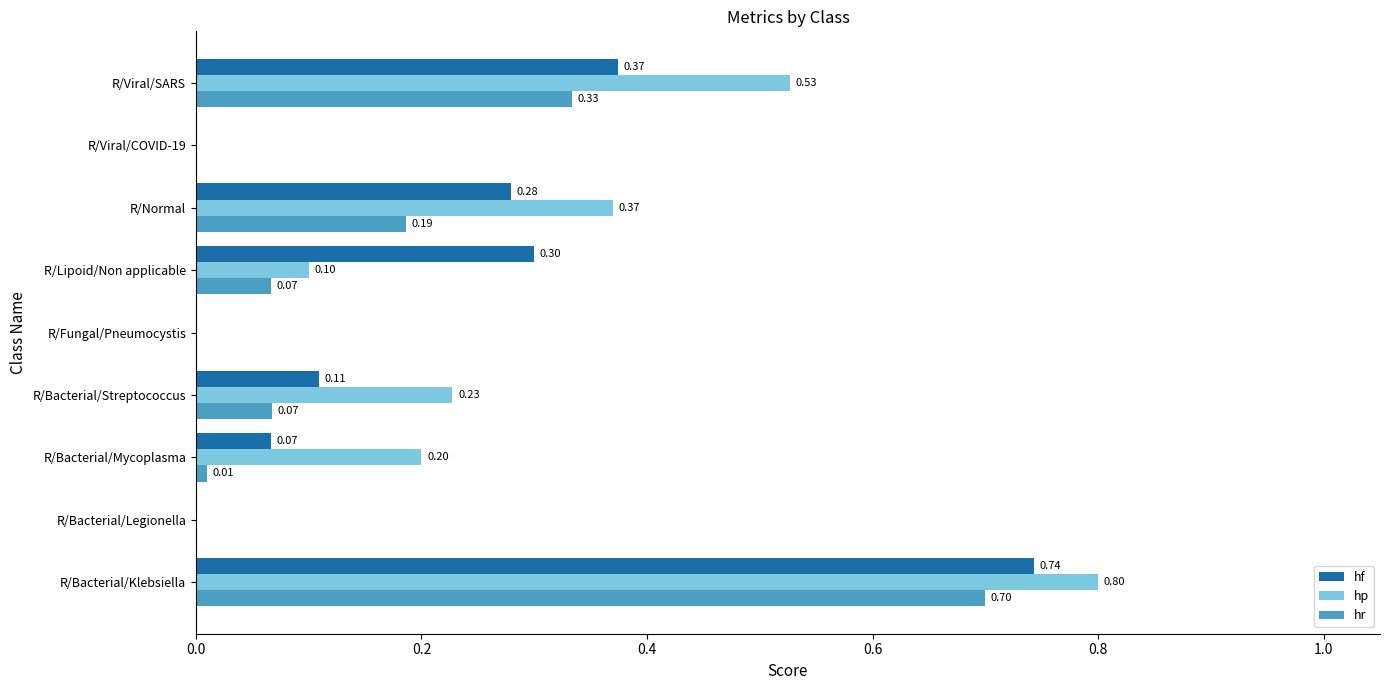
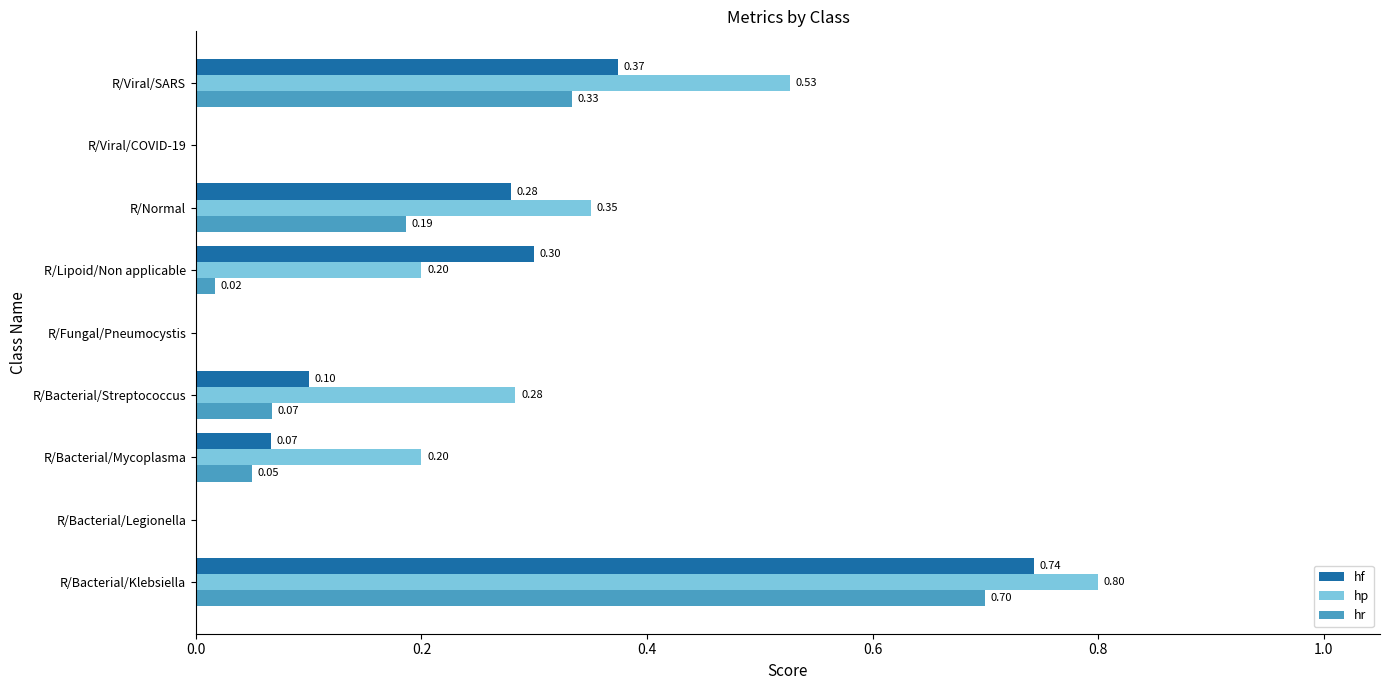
  {
    "hf": {
      "R/Viral/SARS": 0.37,
      "R/Normal": 0.28,
      "R/Lipoid/Non applicable": 0.30,
-     "R/Bacterial/Streptococcus": 0.11,
+     "R/Bacterial/Streptococcus": 0.10,
      "R/Bacterial/Mycoplasma": 0.07,
      "R/Bacterial/Klebsiella": 0.74
    },
    "hp": {
      "R/Viral/SARS": 0.53,
-     "R/Normal": 0.37,
-     "R/Lipoid/Non applicable": 0.10,
-     "R/Bacterial/Streptococcus": 0.23,
+     "R/Normal": 0.35,
+     "R/Lipoid/Non applicable": 0.20,
+     "R/Bacterial/Streptococcus": 0.28,
      "R/Bacterial/Mycoplasma": 0.20,
      "R/Bacterial/Klebsiella": 0.80
    },
    "hr": {
      "R/Viral/SARS": 0.33,
      "R/Normal": 0.19,
-     "R/Lipoid/Non applicable": 0.07,
+     "R/Lipoid/Non applicable": 0.02,
      "R/Bacterial/Streptococcus": 0.07,
-     "R/Bacterial/Mycoplasma": 0.01,
+     "R/Bacterial/Mycoplasma": 0.05,
      "R/Bacterial/Klebsiella": 0.70
    }
  }
